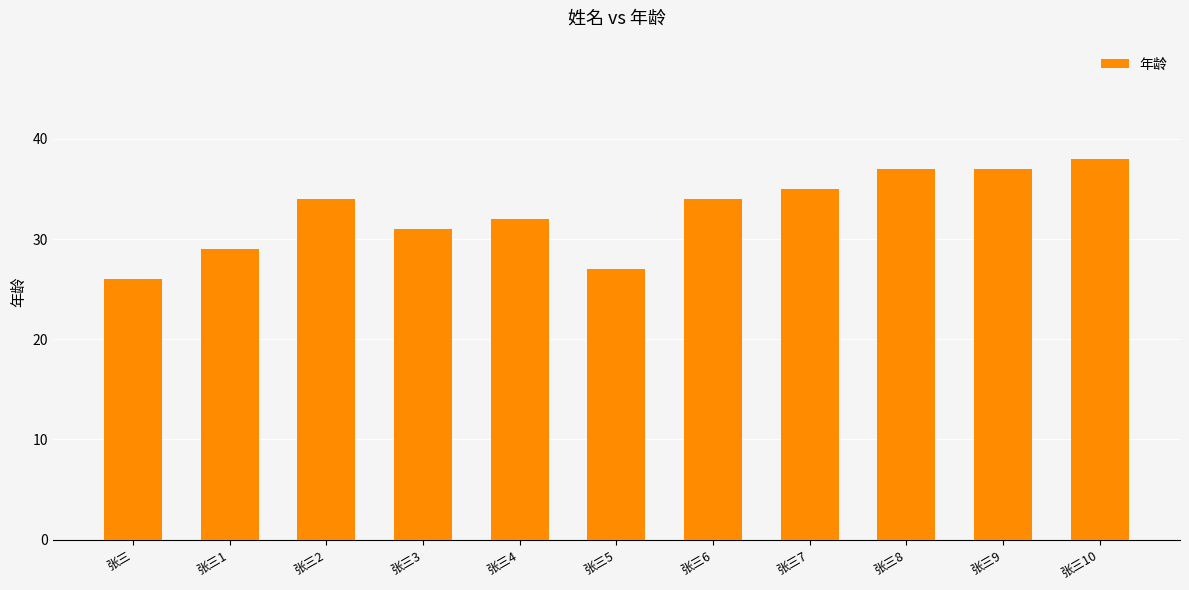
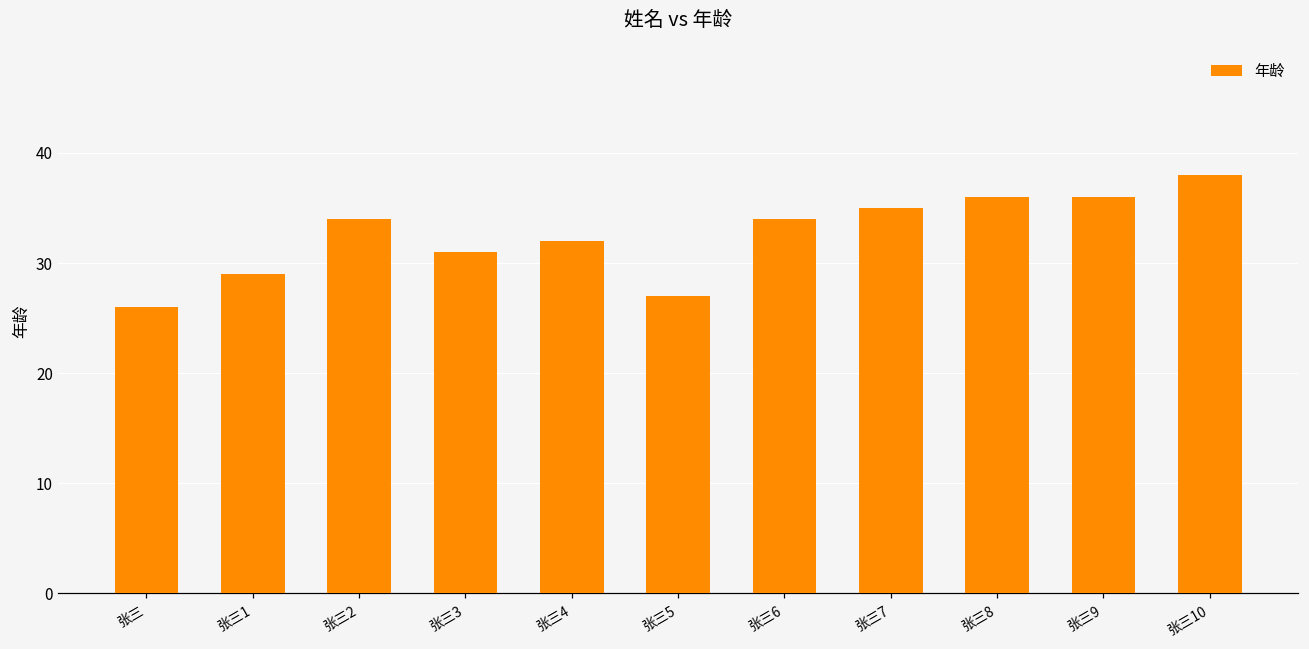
  {
    "张三": 26,
    "张三1": 29,
    "张三2": 34,
    "张三3": 31,
    "张三4": 32,
    "张三5": 27,
    "张三6": 34,
    "张三7": 35,
-   "张三8": 37,
-   "张三9": 37,
+   "张三8": 36,
+   "张三9": 36,
    "张三10": 38
  }
